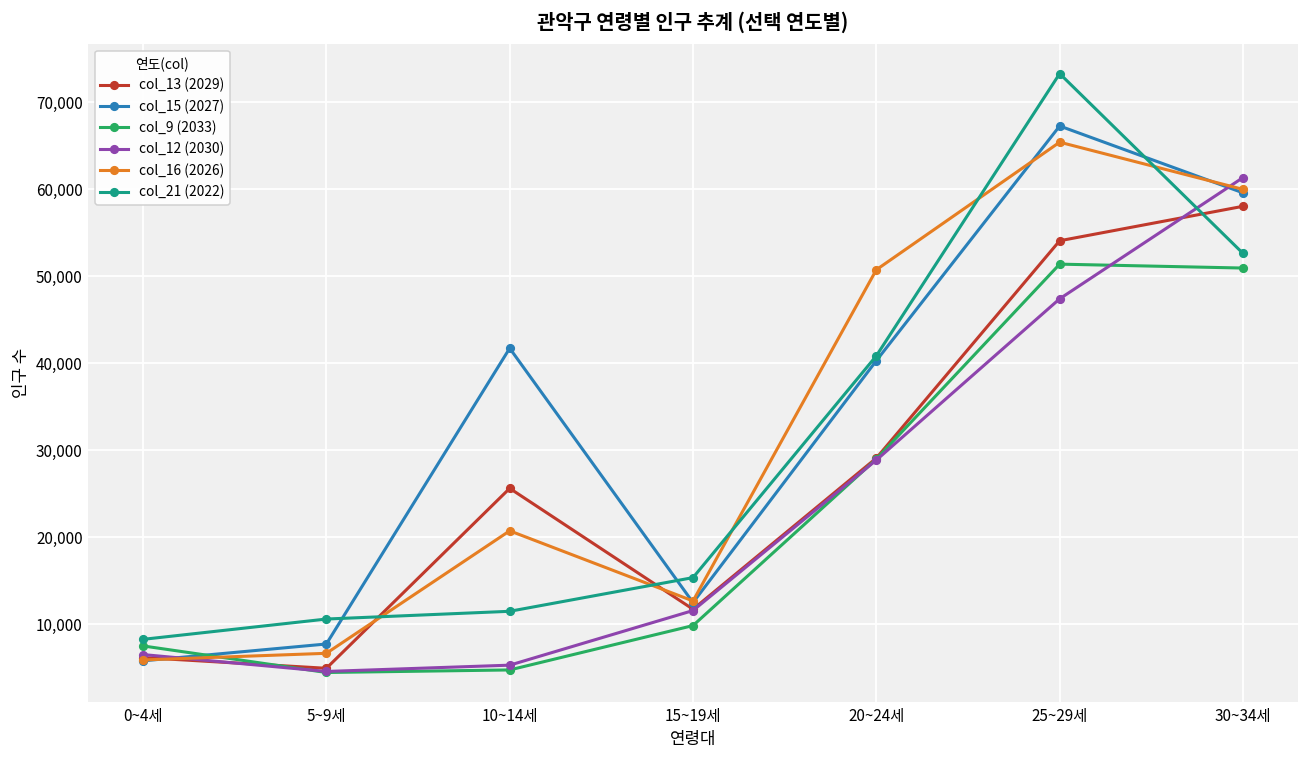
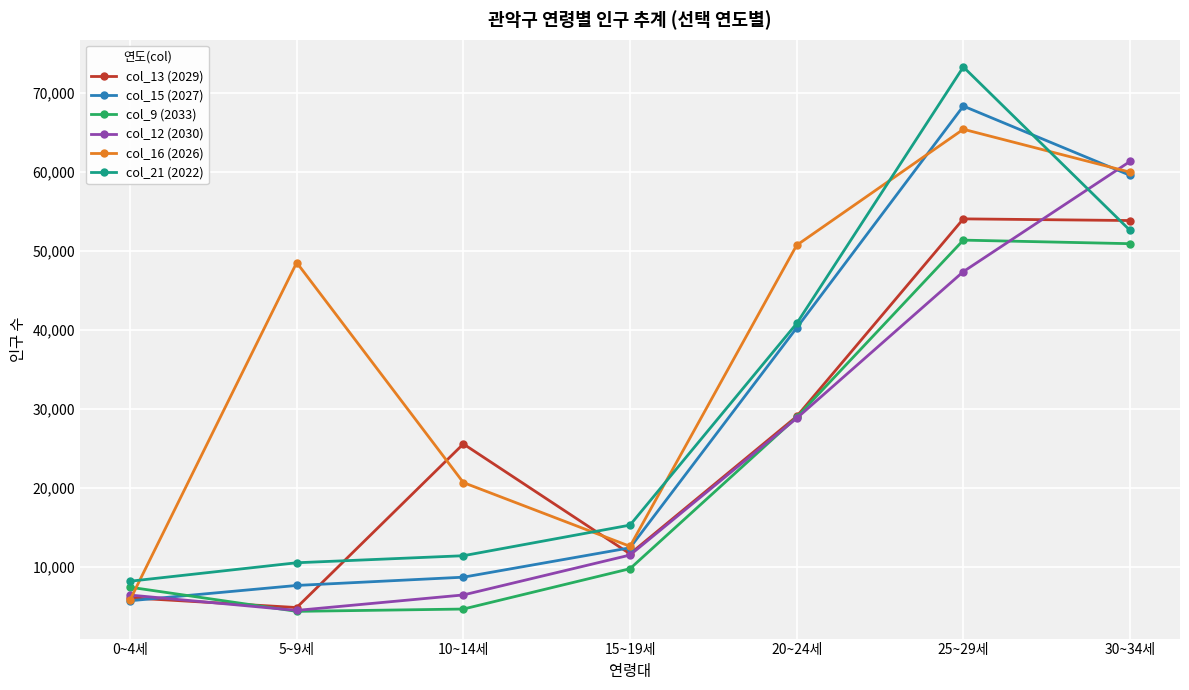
  {
    "col_13 (2029)": {
      "5~9세": "5,000",
      "10~14세": "26,000",
      "25~29세": "54,000",
-     "30~34세": "58,000"
+     "30~34세": "54,000"
    },
    "col_15 (2027)": {
      "5~9세": "8,000",
-     "10~14세": "42,000",
+     "10~14세": "9,000",
      "20~24세": "40,000",
-     "25~29세": "67,000",
+     "25~29세": "68,000",
      "30~34세": "60,000"
    },
    "col_12 (2030)": {
      "0~4세": "6,000",
-     "10~14세": "5,000",
+     "10~14세": "7,000",
      "25~29세": "47,000",
      "30~34세": "61,000"
    },
    "col_16 (2026)": {
-     "5~9세": "7,000",
+     "5~9세": "49,000",
      "10~14세": "21,000",
      "20~24세": "51,000",
      "25~29세": "65,000",
      "30~34세": "60,000"
    }
  }
